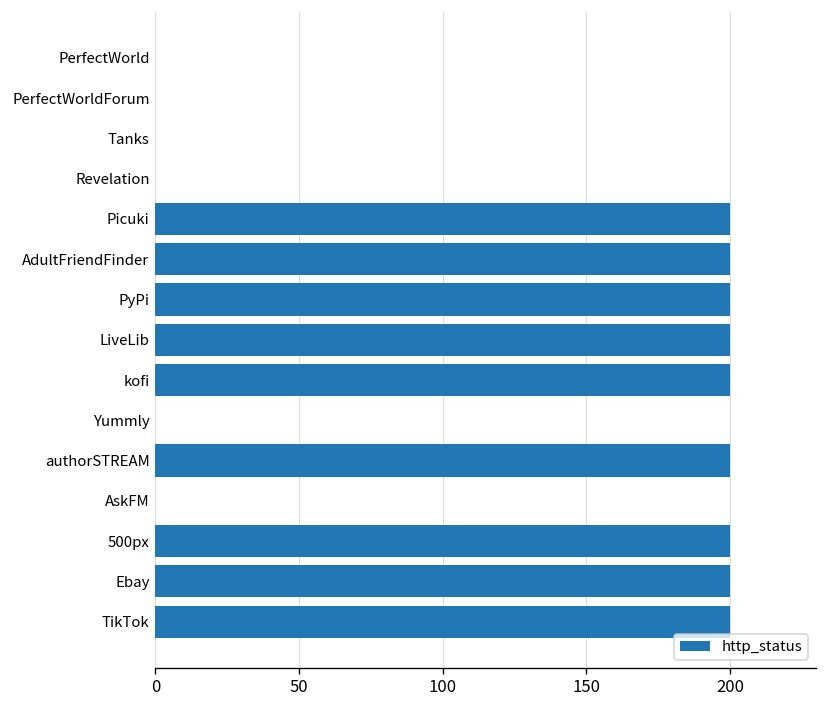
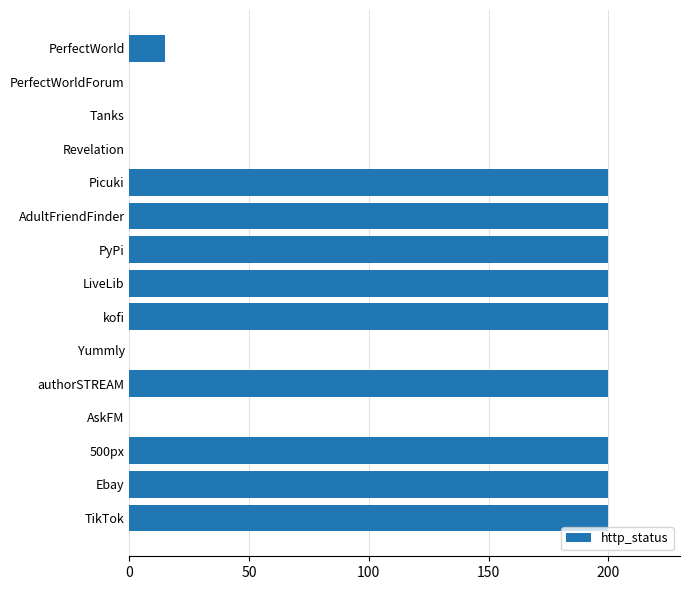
  {
-   "PerfectWorld": 0,
+   "PerfectWorld": 15,
    "PerfectWorldForum": 0,
    "Tanks": 0,
    "Revelation": 0,
    "Picuki": 200,
    "AdultFriendFinder": 200,
    "PyPi": 200,
    "LiveLib": 200,
    "kofi": 200,
    "Yummly": 0,
    "authorSTREAM": 200,
    "AskFM": 0,
    "500px": 200,
    "Ebay": 200,
    "TikTok": 200
  }
